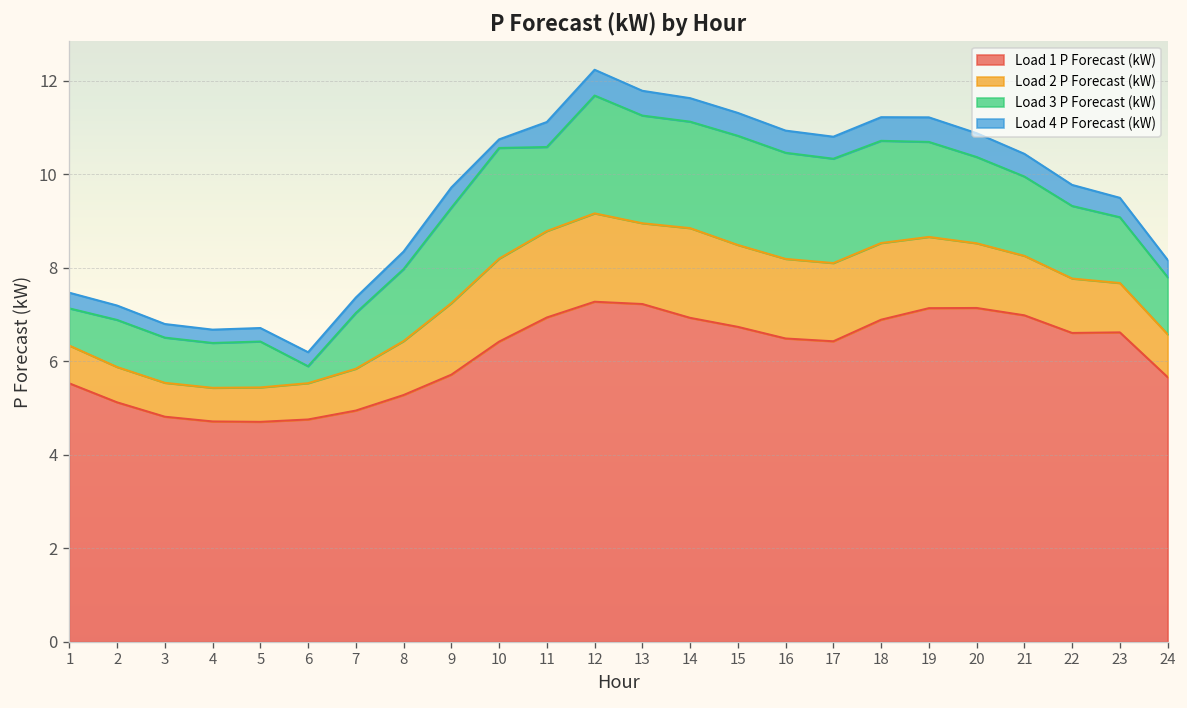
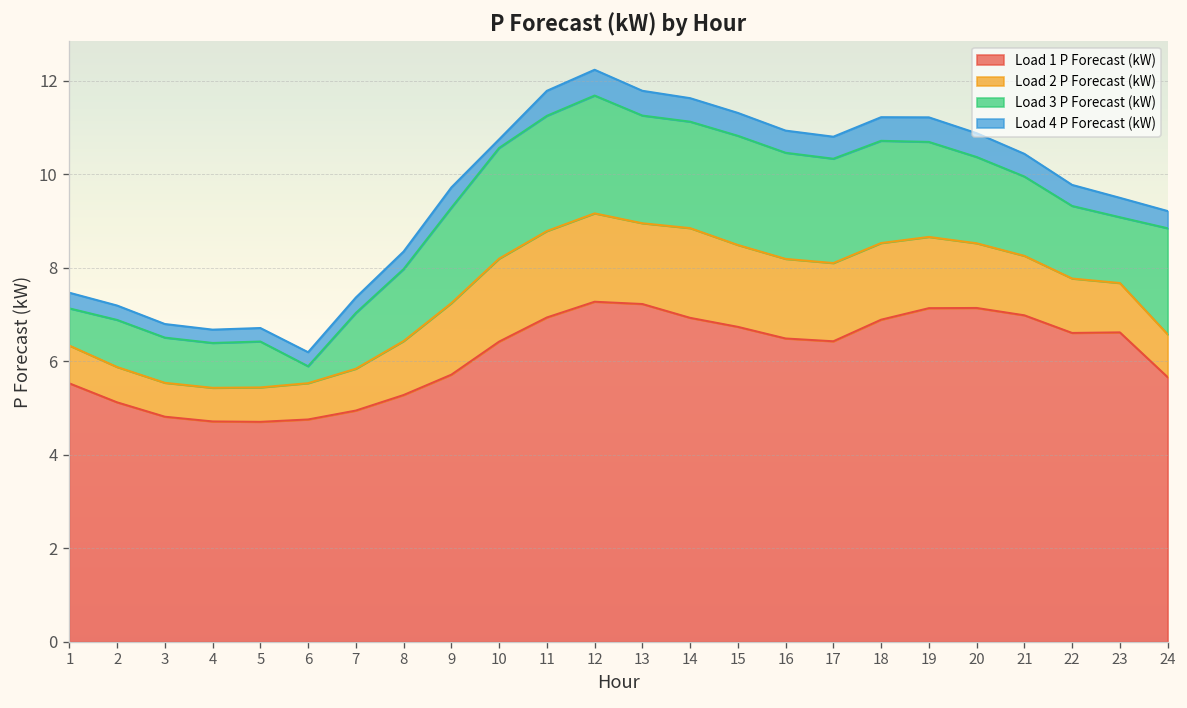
  {
    "Load 1 P Forecast (kW)": {
      "1": 5.5,
      "2": 5.1,
      "3": 4.8,
      "4": 4.7,
      "5": 4.7,
      "6": 4.8,
      "7": 4.9,
      "8": 5.3,
      "9": 5.7,
      "10": 6.4,
      "11": 6.9,
      "12": 7.3,
      "13": 7.2,
      "14": 6.9,
      "15": 6.7,
      "16": 6.5,
      "17": 6.4,
      "18": 6.9,
      "19": 7.1,
      "20": 7.1,
      "21": 7.0,
      "22": 6.6,
      "23": 6.6,
      "24": 5.7
    },
    "Load 2 P Forecast (kW)": {
      "1": 0.8,
      "2": 0.8,
      "3": 0.7,
      "4": 0.7,
      "5": 0.7,
      "6": 0.8,
      "7": 0.9,
      "8": 1.2,
      "9": 1.5,
      "10": 1.8,
      "11": 1.8,
      "12": 1.9,
      "13": 1.7,
      "14": 1.9,
      "15": 1.8,
      "16": 1.7,
      "17": 1.7,
      "18": 1.6,
      "19": 1.5,
      "20": 1.4,
      "21": 1.3,
      "22": 1.2,
      "23": 1.1,
      "24": 0.9
    },
    "Load 3 P Forecast (kW)": {
      "1": 0.8,
      "2": 1.0,
      "3": 1.0,
      "4": 1.0,
      "5": 1.0,
      "6": 0.4,
      "7": 1.2,
      "8": 1.5,
      "9": 2.0,
      "10": 2.4,
-     "11": 1.8,
+     "11": 2.5,
      "12": 2.5,
      "13": 2.3,
      "14": 2.3,
      "15": 2.3,
      "16": 2.3,
      "17": 2.2,
      "18": 2.2,
      "19": 2.0,
      "20": 1.8,
      "21": 1.7,
      "22": 1.6,
      "23": 1.4,
-     "24": 1.2
+     "24": 2.3
    },
    "Load 4 P Forecast (kW)": {
      "1": 0.3,
      "2": 0.3,
      "3": 0.3,
      "4": 0.3,
      "5": 0.3,
      "6": 0.3,
      "7": 0.3,
      "8": 0.4,
      "9": 0.4,
      "10": 0.2,
      "11": 0.5,
      "12": 0.6,
      "13": 0.5,
      "14": 0.5,
      "15": 0.5,
      "16": 0.5,
      "17": 0.5,
      "18": 0.5,
      "19": 0.5,
      "20": 0.5,
      "21": 0.5,
      "22": 0.5,
      "23": 0.4,
      "24": 0.4
    }
  }
